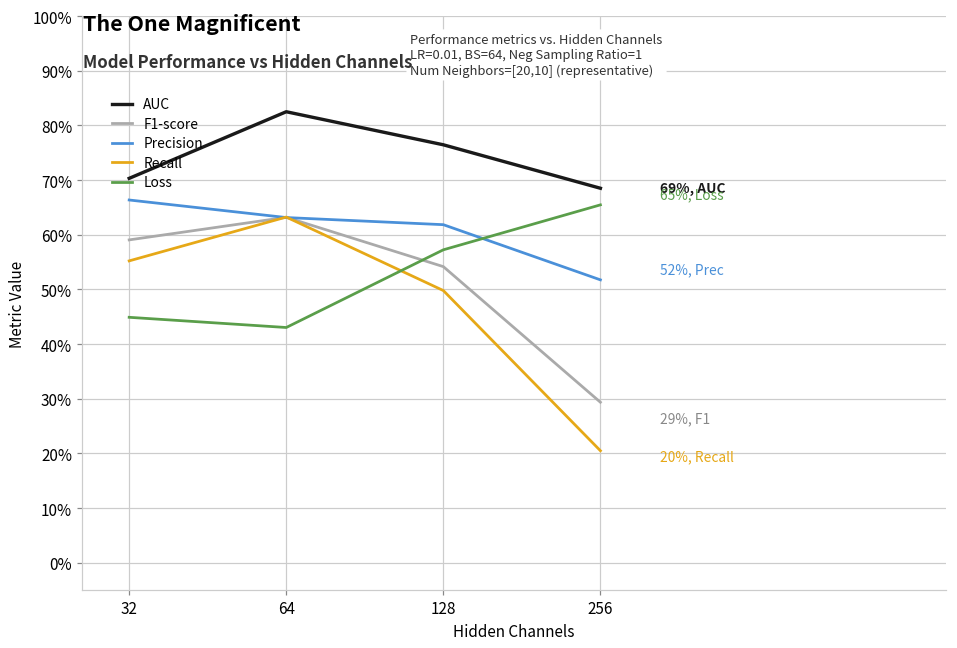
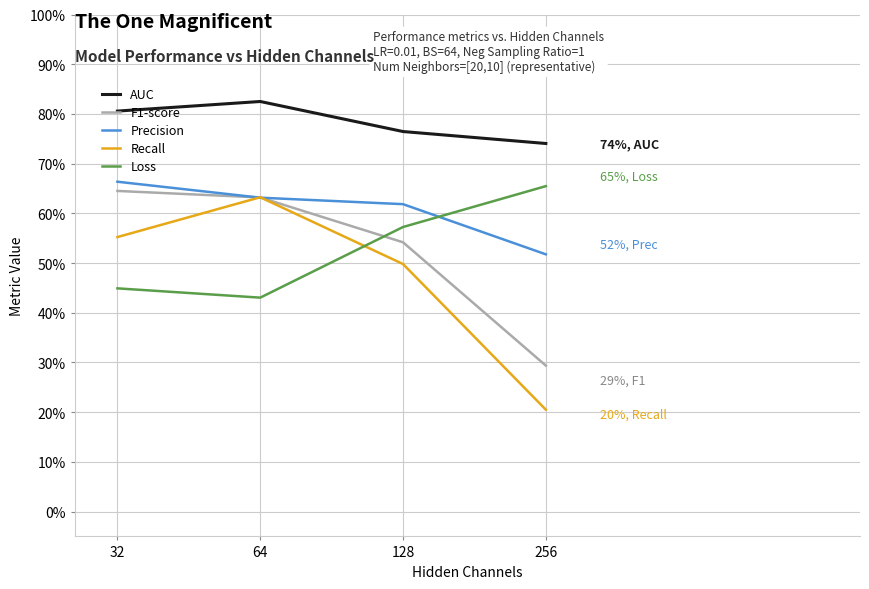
  {
    "AUC": {
-     "32": "70%",
-     "256": "69%,"
+     "32": "81%",
+     "256": "74%,"
    },
    "F1-score": {
-     "32": "59%",
+     "32": "65%",
      "128": "54%",
      "256": "29%"
    },
    "Precision": {
      "32": "66%",
      "128": "62%",
      "256": "52%"
    },
    "Recall": {
      "32": "55%",
      "128": "50%",
      "256": "20%"
    },
    "Loss": {
      "32": "45%",
      "64": "43%",
      "128": "57%",
      "256": "65%"
    }
  }
